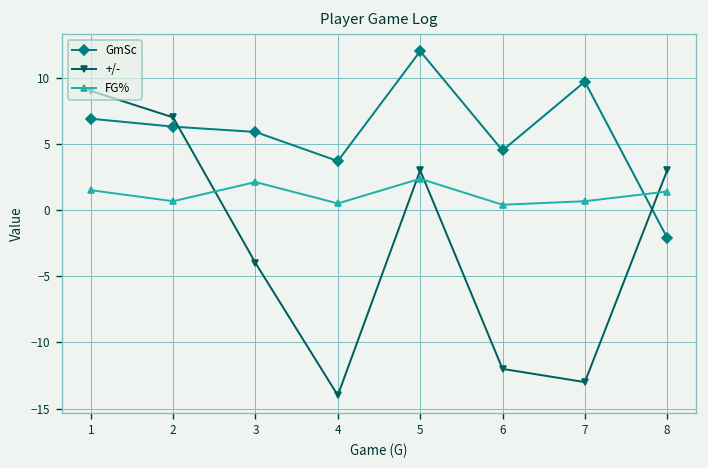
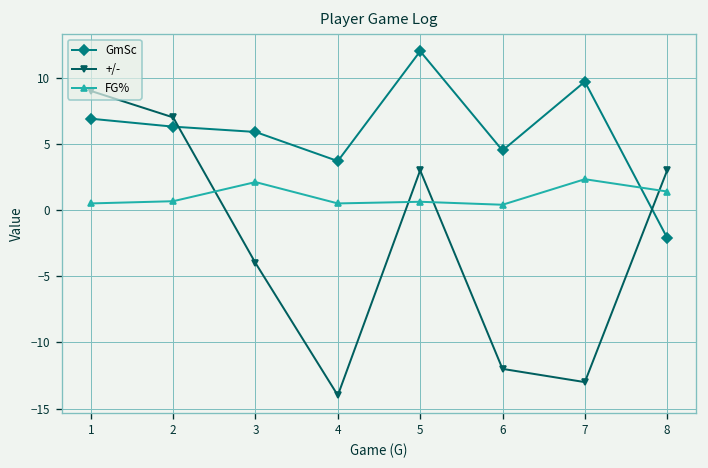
  {
    "FG%": {
-     "1": 1.5,
+     "1": 0.5,
      "2": 0.7,
      "3": 2.1,
      "4": 0.5,
-     "5": 2.4,
+     "5": 0.6,
      "6": 0.4,
-     "7": 0.7,
+     "7": 2.3,
      "8": 1.4
    }
  }
